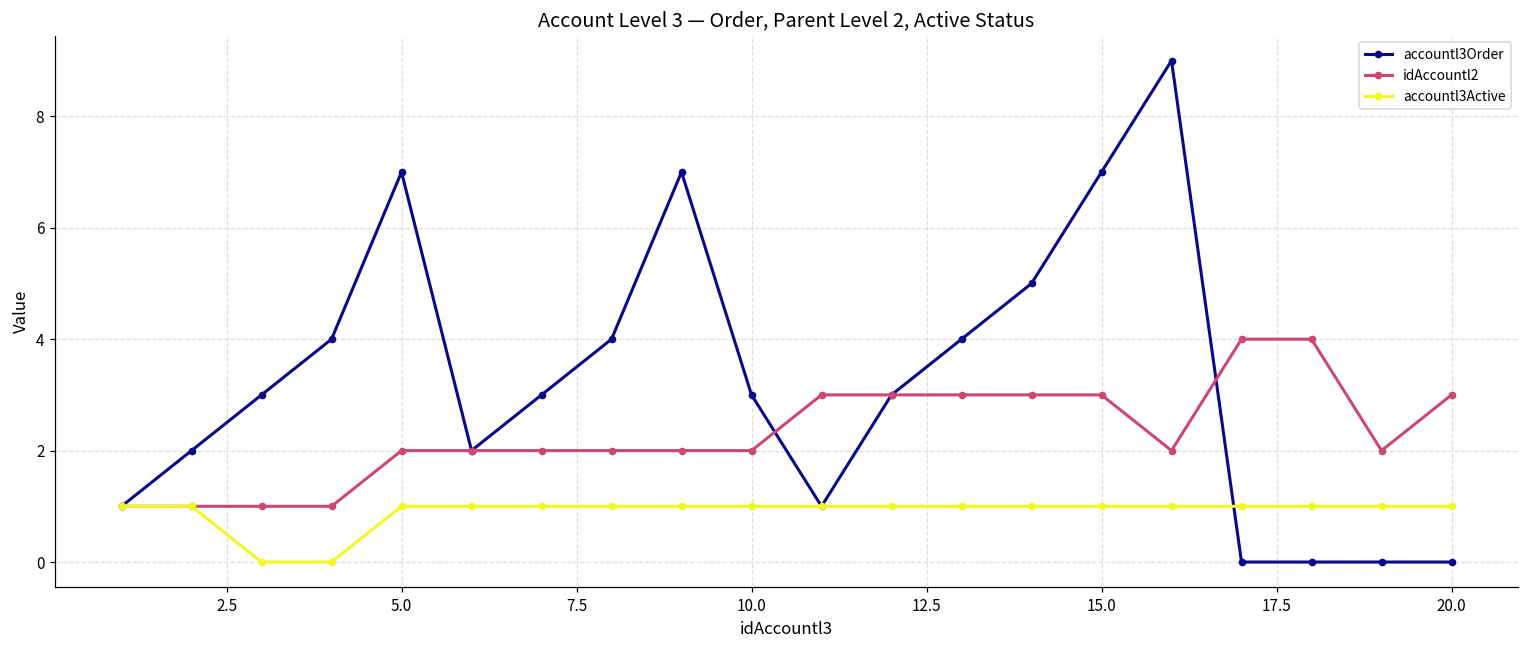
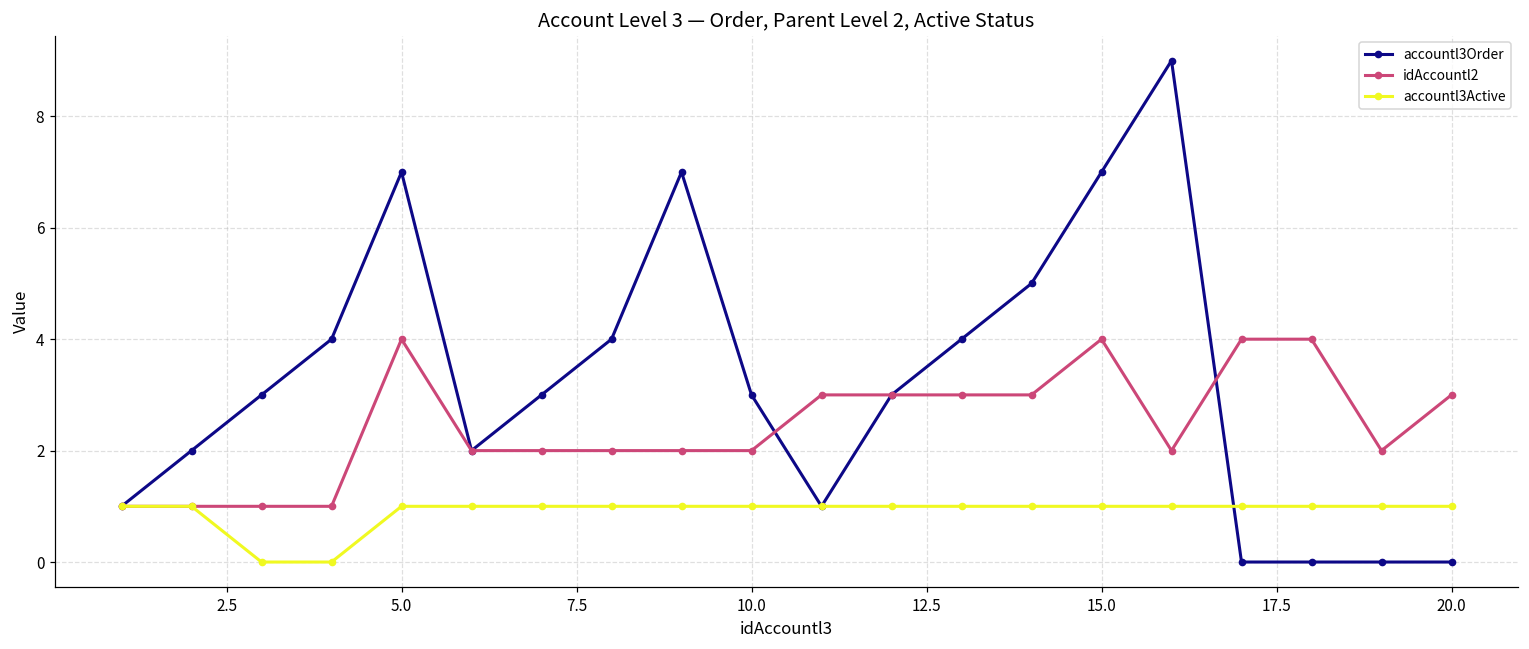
  {
    "accountl3Order": {
      "5.0": 7,
      "10.0": 3,
      "15.0": 7,
      "20.0": 0
    },
    "idAccountl2": {
-     "5.0": 2,
+     "5.0": 4,
      "10.0": 2,
-     "15.0": 3,
+     "15.0": 4,
      "20.0": 3
    },
    "accountl3Active": {
      "5.0": 1,
      "10.0": 1,
      "15.0": 1,
      "20.0": 1
    }
  }
